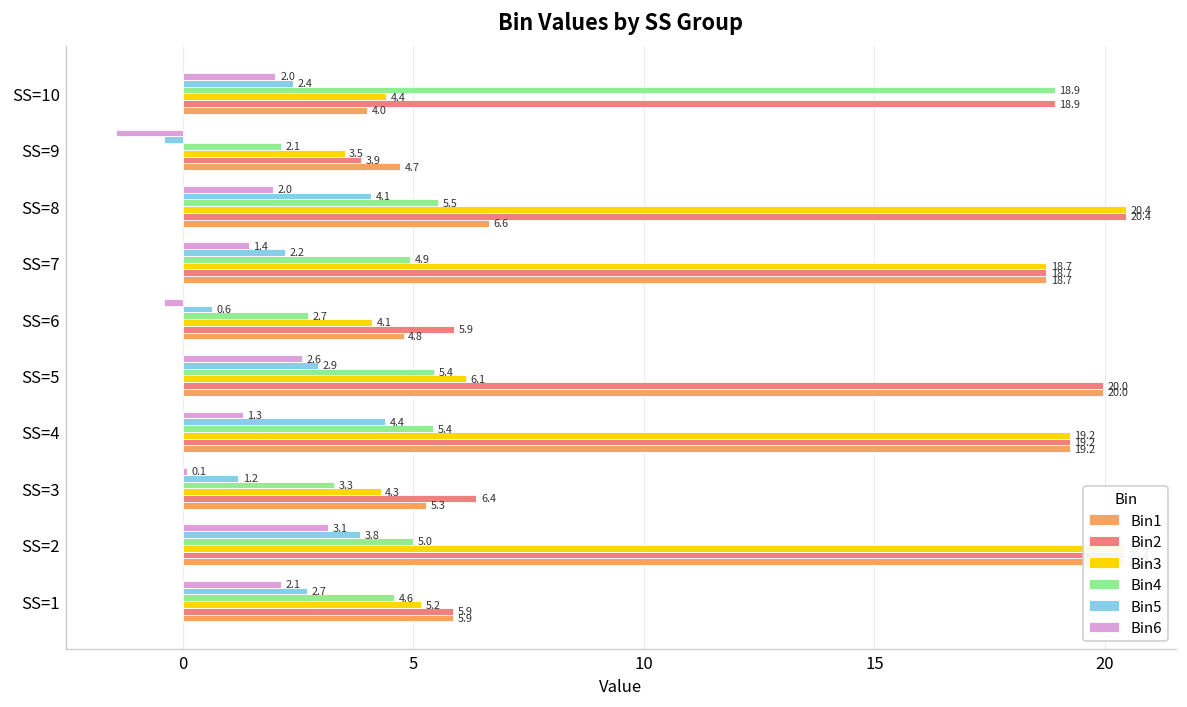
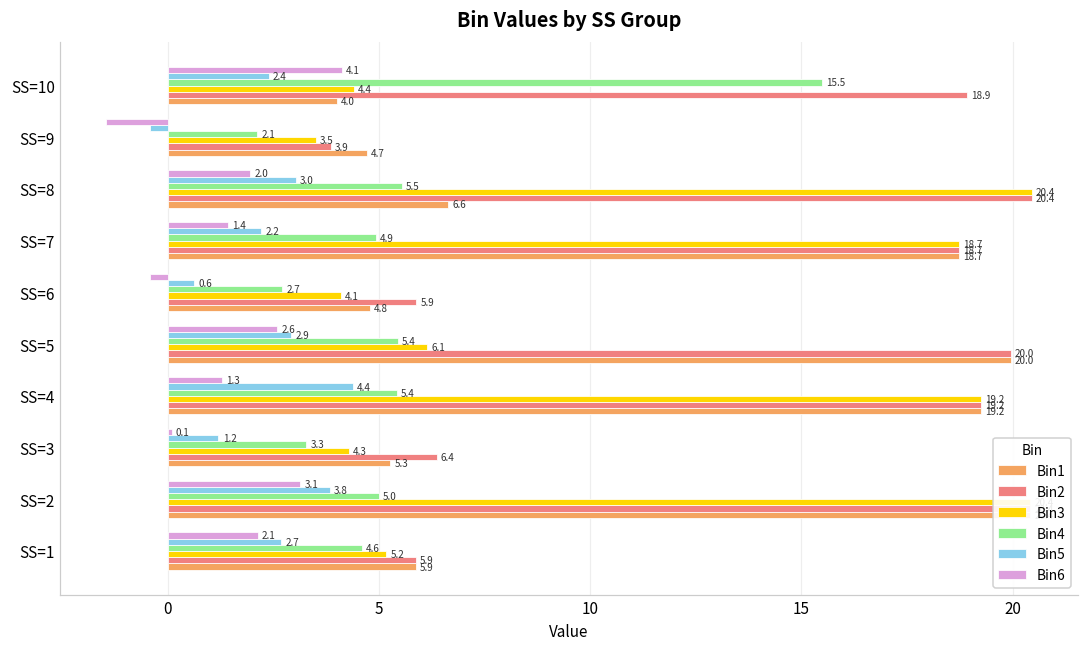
  {
    "Bin3": {
      "SS=10": 4.4,
      "SS=9": 3.5,
      "SS=6": 4.1,
      "SS=5": 6.1,
      "SS=3": 4.3,
      "SS=1": 5.2
    },
    "Bin4": {
-     "SS=10": 18.9,
+     "SS=10": 15.5,
      "SS=9": 2.1,
      "SS=8": 5.5,
      "SS=7": 4.9,
      "SS=6": 2.7,
      "SS=5": 5.4,
      "SS=4": 5.4,
      "SS=3": 3.3,
      "SS=2": 5.0,
      "SS=1": 4.6
    },
    "Bin5": {
      "SS=10": 2.4,
-     "SS=8": 4.1,
+     "SS=8": 3.0,
      "SS=7": 2.2,
      "SS=6": 0.6,
      "SS=5": 2.9,
      "SS=4": 4.4,
      "SS=3": 1.2,
      "SS=2": 3.8,
      "SS=1": 2.7
    },
    "Bin6": {
-     "SS=10": 2.0,
+     "SS=10": 4.1,
      "SS=8": 2.0,
      "SS=7": 1.4,
      "SS=5": 2.6,
      "SS=4": 1.3,
      "SS=3": 0.1,
      "SS=2": 3.1,
      "SS=1": 2.1
    }
  }
